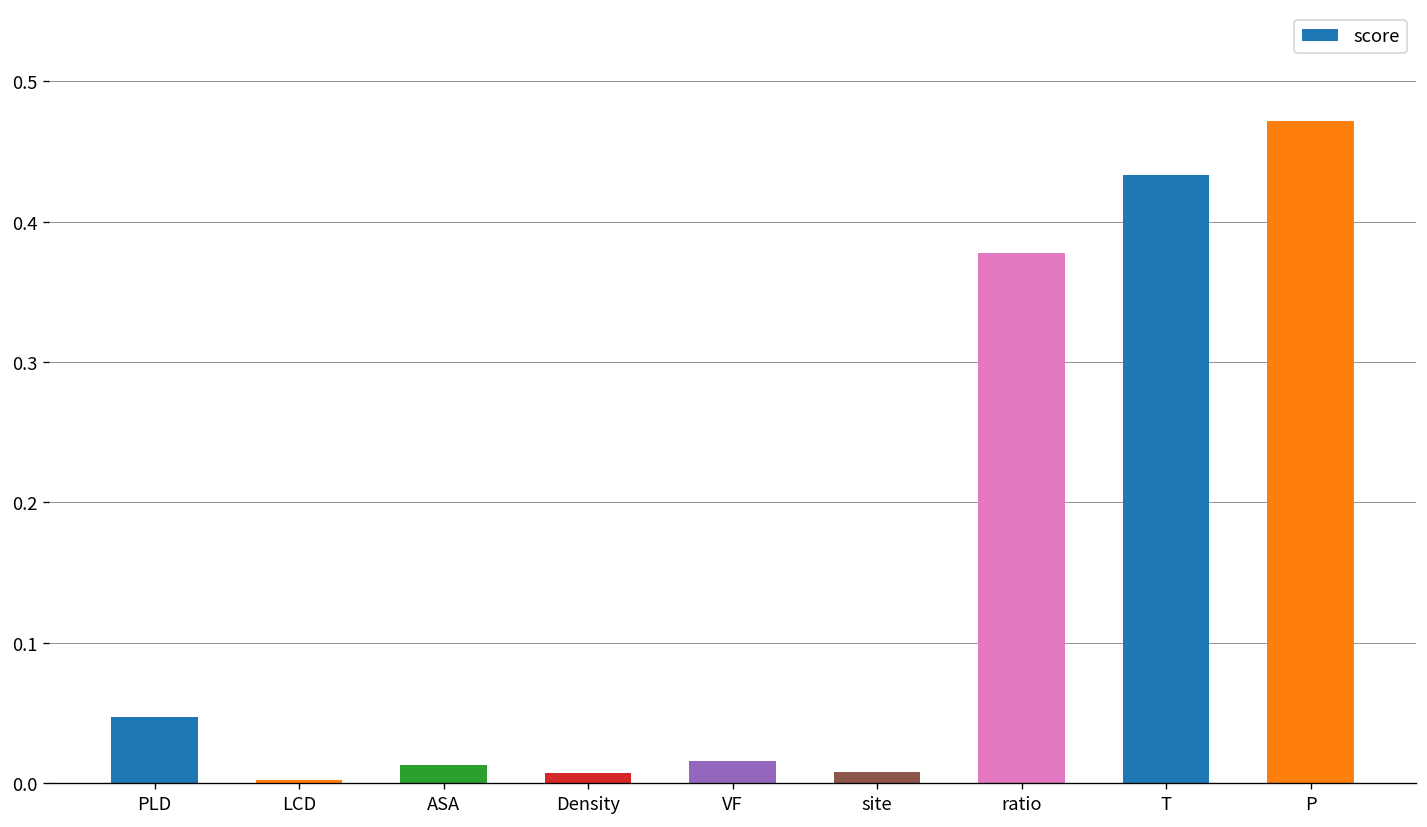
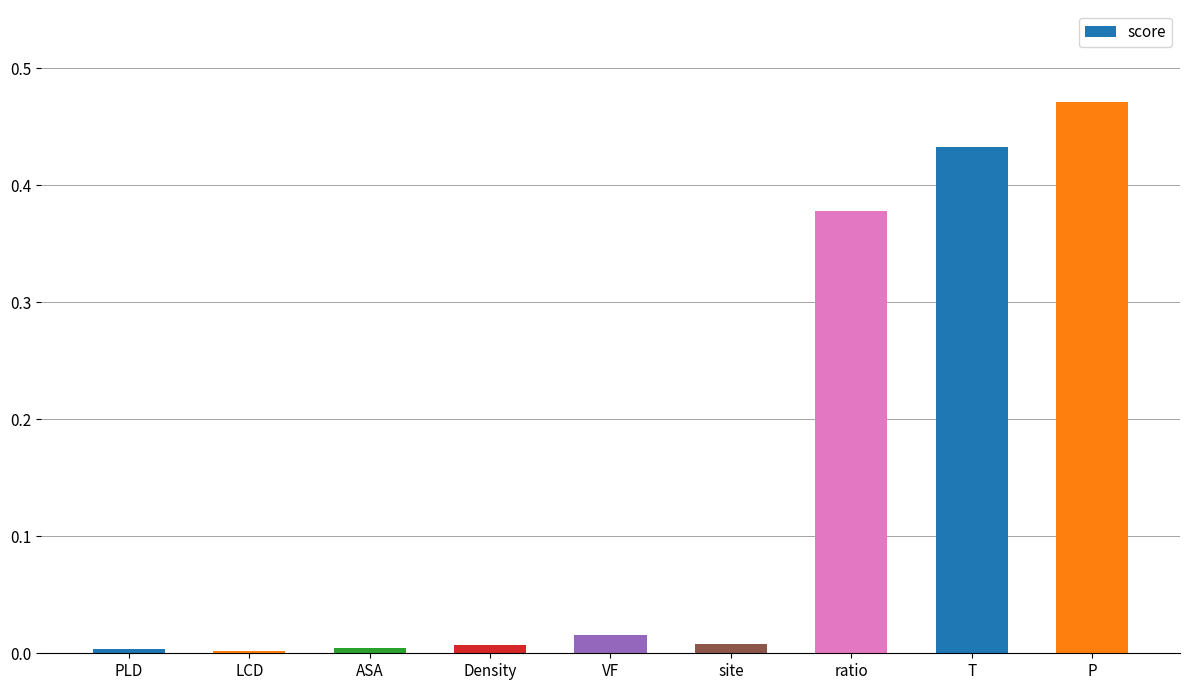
  {
-   "PLD": 0.047,
+   "PLD": 0.003,
    "LCD": 0.002,
-   "ASA": 0.013,
+   "ASA": 0.005,
    "Density": 0.007,
    "VF": 0.016,
    "site": 0.008,
    "ratio": 0.378,
    "T": 0.433,
    "P": 0.471
  }
